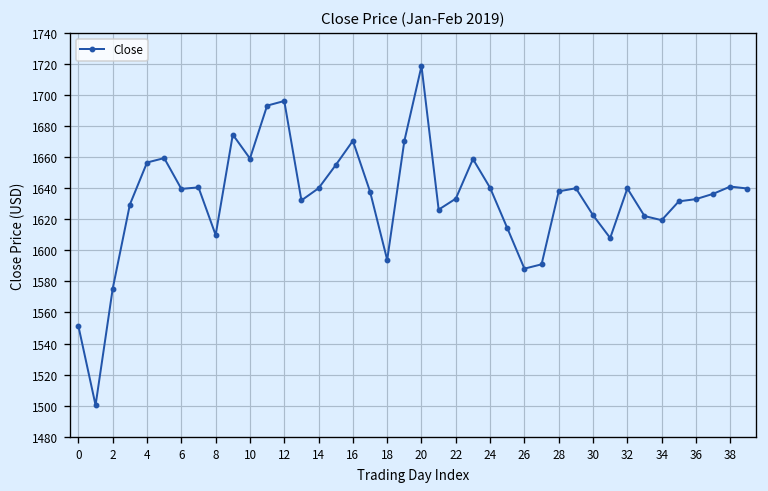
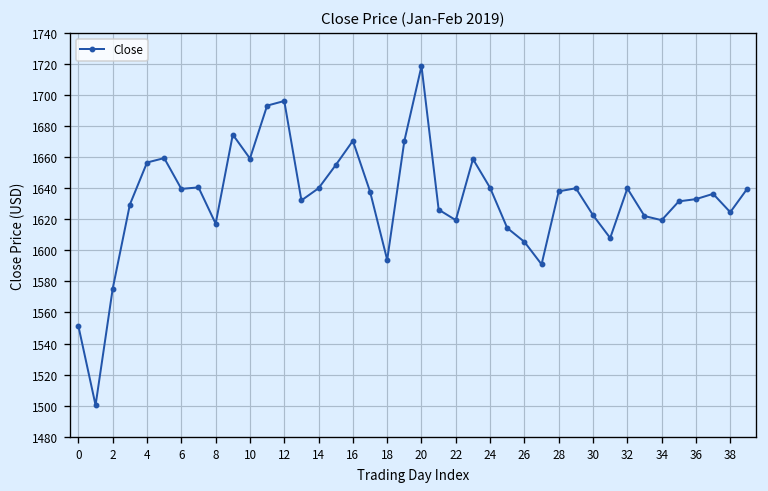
  {
    "0": 1551,
    "2": 1575,
    "4": 1657,
    "6": 1640,
-   "8": 1610,
+   "8": 1617,
    "10": 1659,
    "12": 1696,
    "14": 1640,
    "16": 1671,
    "18": 1594,
    "20": 1719,
-   "22": 1633,
+   "22": 1619,
    "24": 1640,
-   "26": 1588,
+   "26": 1605,
    "28": 1638,
    "30": 1623,
    "32": 1640,
    "34": 1619,
    "36": 1633,
-   "38": 1641
+   "38": 1625
  }
